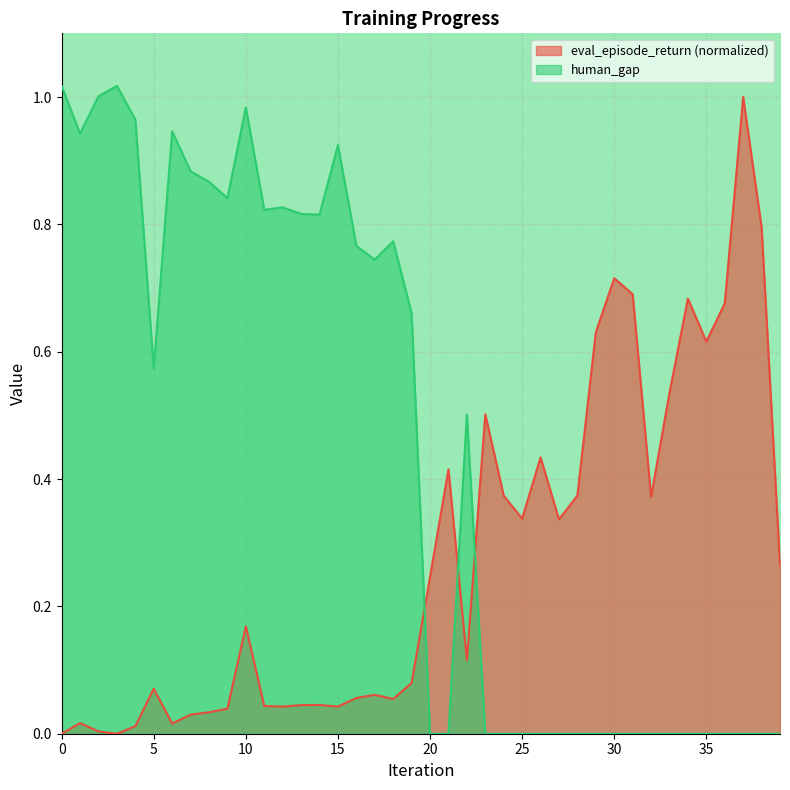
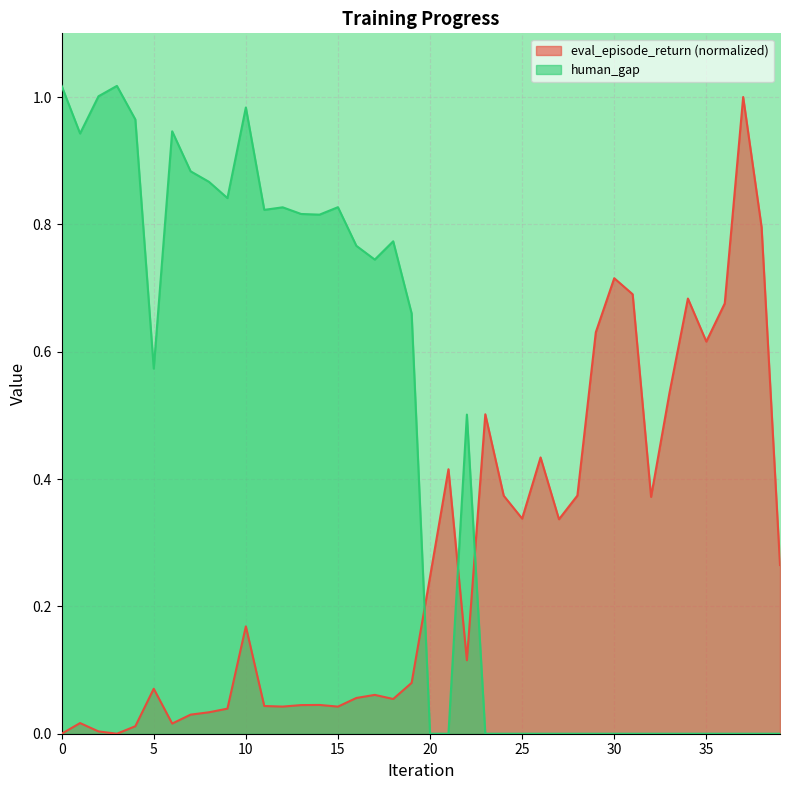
  {
    "eval_episode_return (normalized)": {
      "0": 0.00,
      "5": 0.07,
      "10": 0.17,
      "15": 0.04,
      "20": 0.25,
      "25": 0.34,
      "30": 0.72,
      "35": 0.62
    },
    "human_gap": {
      "0": 1.02,
      "5": 0.57,
      "10": 0.98,
-     "15": 0.92,
+     "15": 0.83,
      "20": 0.00,
      "25": 0.00,
      "30": 0.00,
      "35": 0.00
    }
  }
